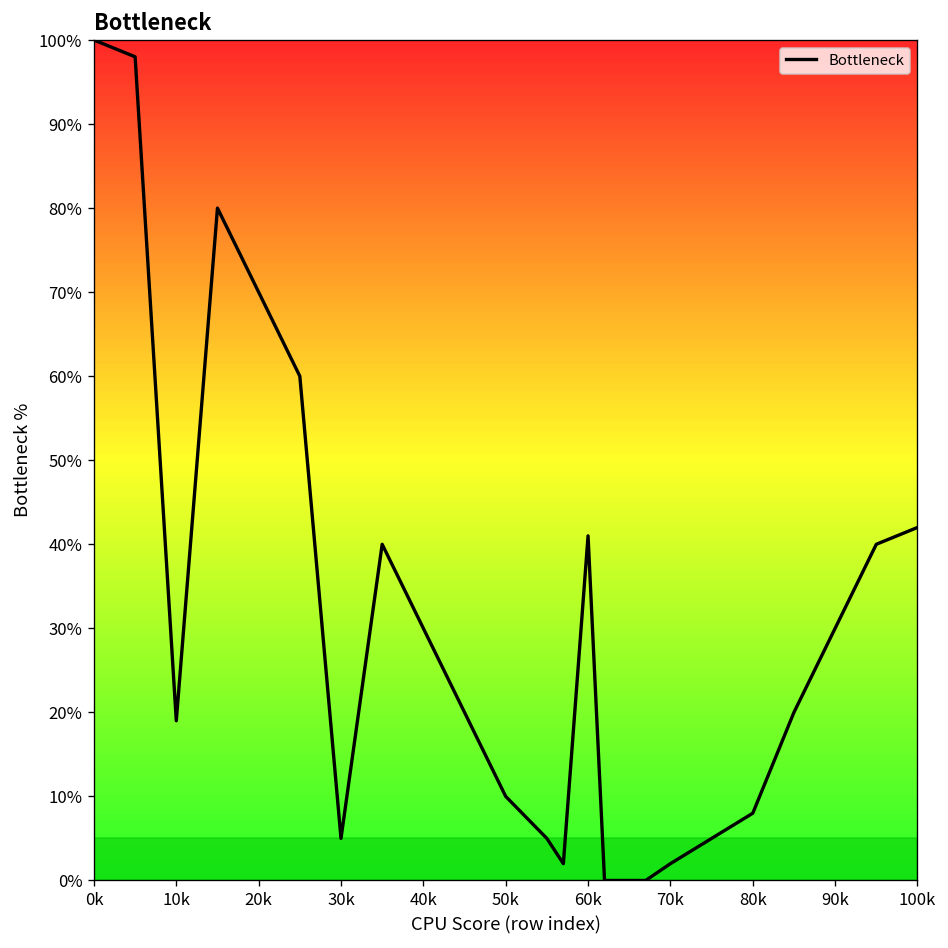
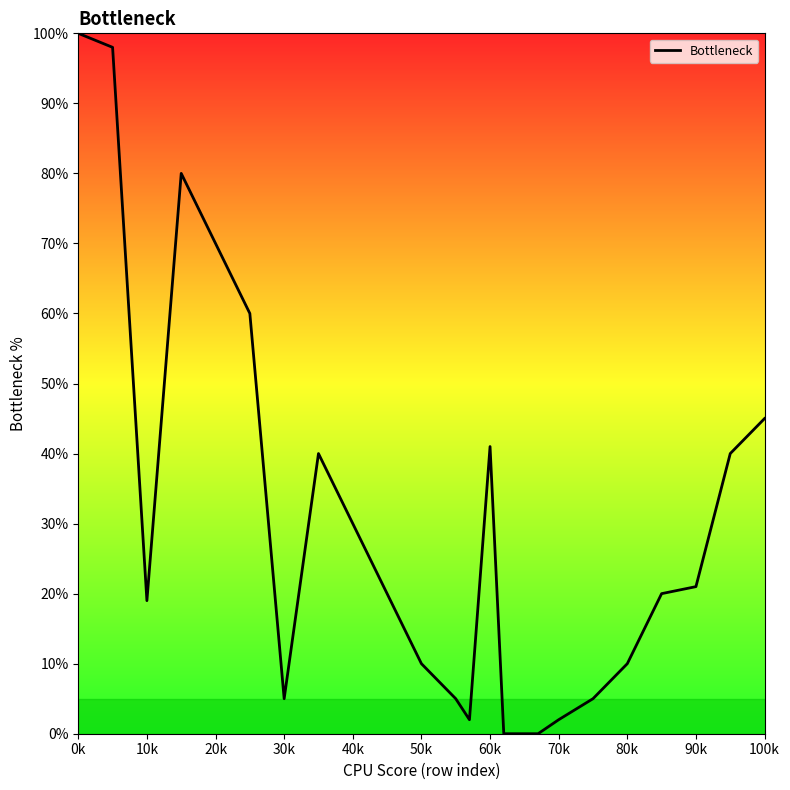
  {
    "0k": "100%",
    "10k": "19%",
    "20k": "70%",
    "40k": "30%",
    "50k": "10%",
    "60k": "41%",
-   "80k": "8%",
-   "90k": "30%",
-   "100k": "42%"
+   "80k": "10%",
+   "90k": "21%",
+   "100k": "45%"
  }
